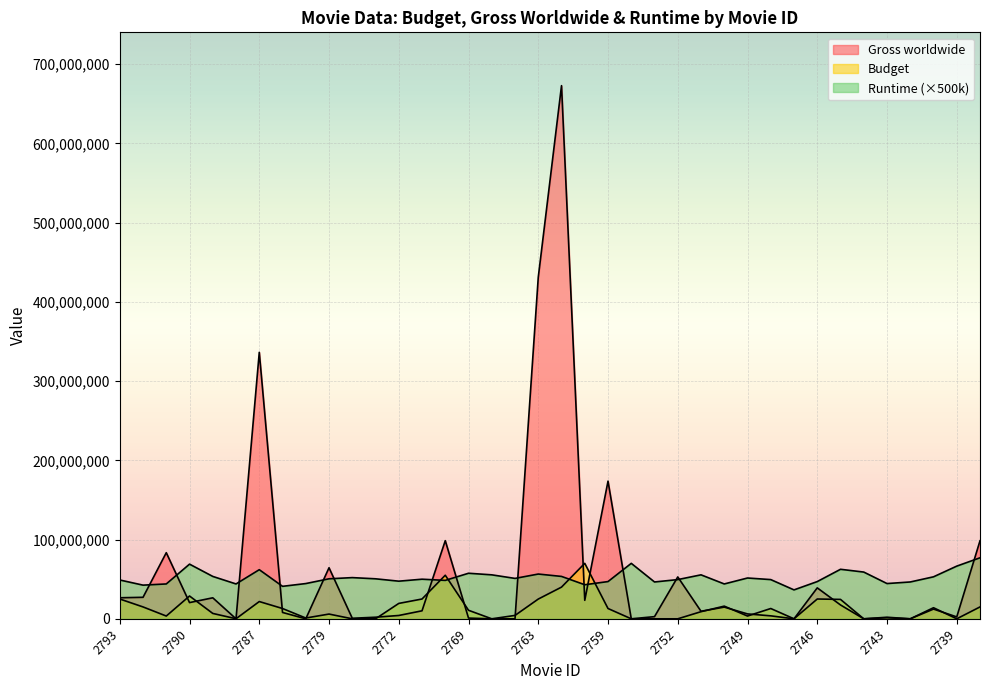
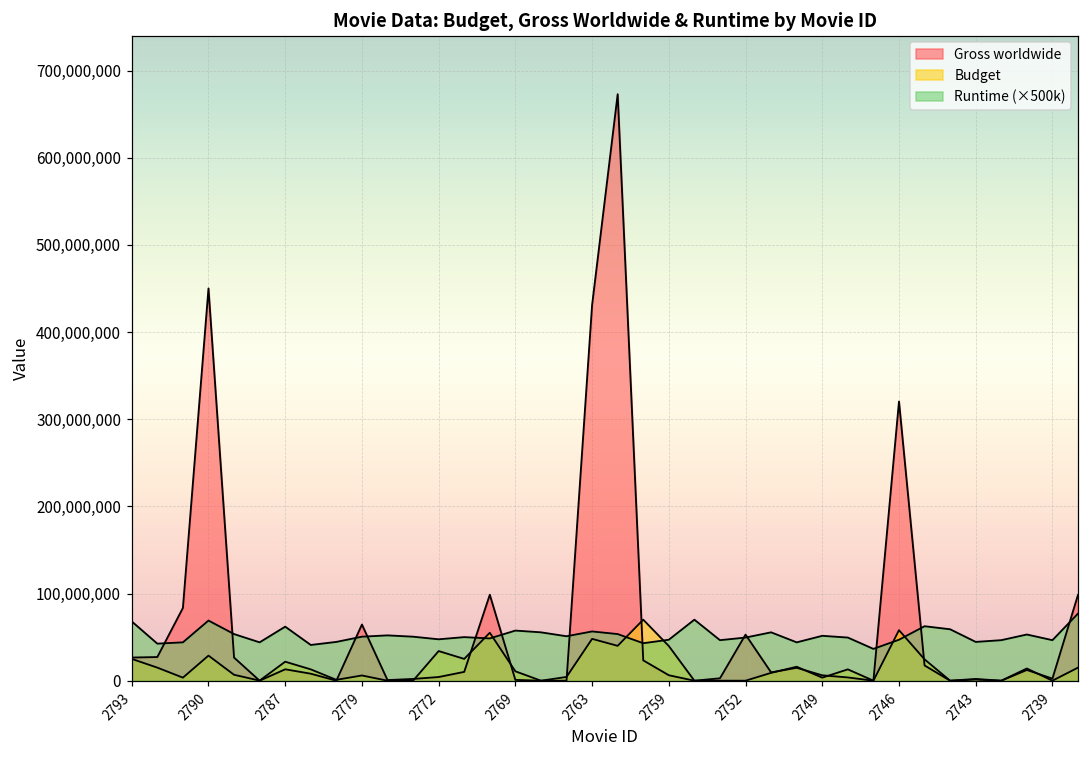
  {
    "Gross worldwide": {
-     "2790": "20,000,000",
-     "2787": "340,000,000",
+     "2790": "450,000,000",
+     "2787": "10,000,000",
      "2779": "60,000,000",
      "2772": "0",
      "2769": "0",
      "2763": "430,000,000",
-     "2759": "170,000,000",
+     "2759": "10,000,000",
      "2752": "50,000,000",
-     "2746": "40,000,000"
+     "2746": "320,000,000"
    },
    "Budget": {
      "2790": "30,000,000",
      "2787": "20,000,000",
      "2779": "10,000,000",
-     "2772": "20,000,000",
+     "2772": "30,000,000",
      "2769": "10,000,000",
-     "2763": "20,000,000",
-     "2759": "10,000,000",
+     "2763": "50,000,000",
+     "2759": "40,000,000",
      "2752": "0",
-     "2746": "30,000,000"
+     "2746": "60,000,000"
    },
    "Runtime (×500k)": {
-     "2793": "50,000,000",
+     "2793": "70,000,000",
      "2790": "70,000,000",
      "2787": "60,000,000",
      "2779": "50,000,000",
      "2772": "50,000,000",
      "2769": "60,000,000",
      "2763": "60,000,000",
      "2759": "50,000,000",
      "2752": "50,000,000",
      "2749": "50,000,000",
      "2746": "50,000,000",
      "2743": "40,000,000",
-     "2739": "70,000,000"
+     "2739": "50,000,000"
    }
  }
